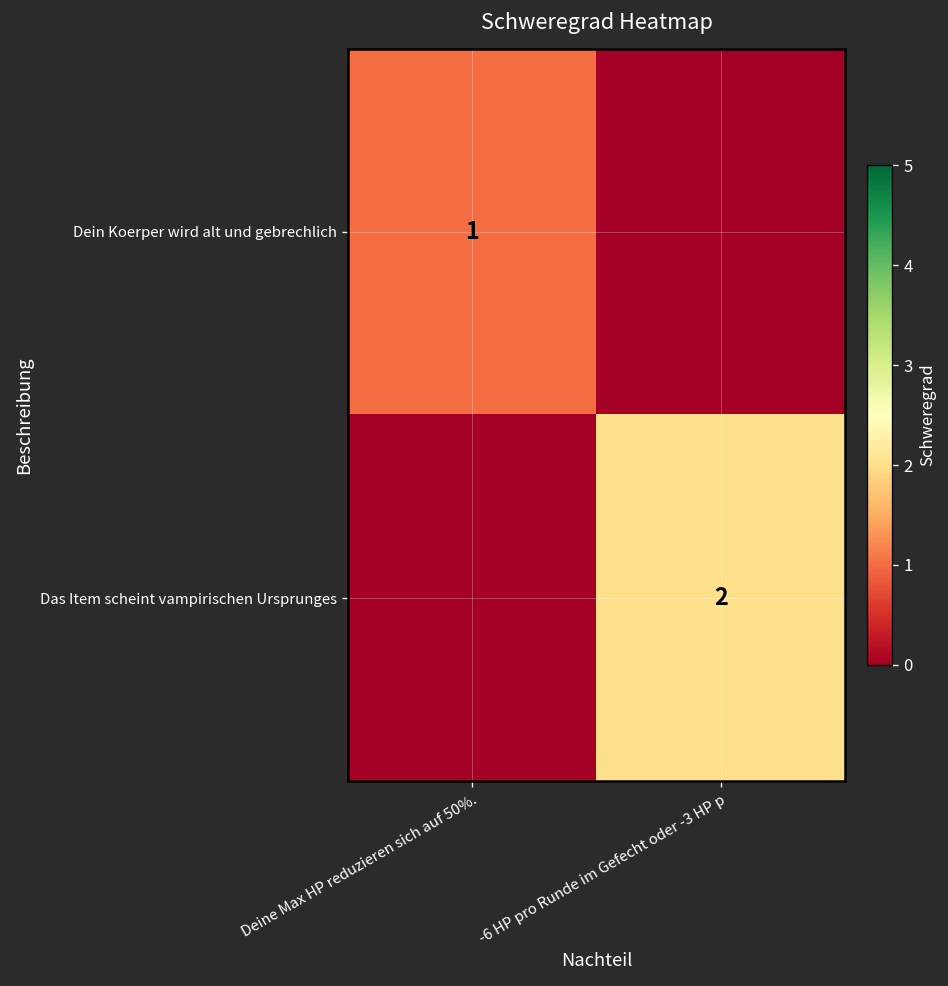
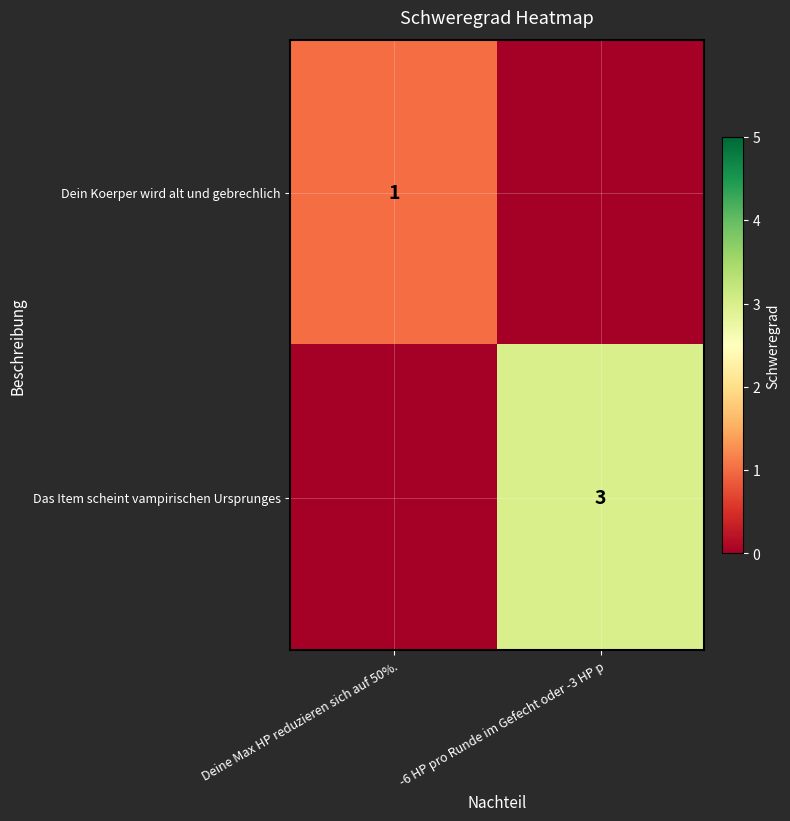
  {
    "Dein Koerper wird alt und gebrechlich": {
      "Deine Max HP reduzieren sich auf 50%.": 1
    },
    "Das Item scheint vampirischen Ursprunges": {
-     "-6 HP pro Runde im Gefecht oder -3 HP p": 2
+     "-6 HP pro Runde im Gefecht oder -3 HP p": 3
    }
  }
